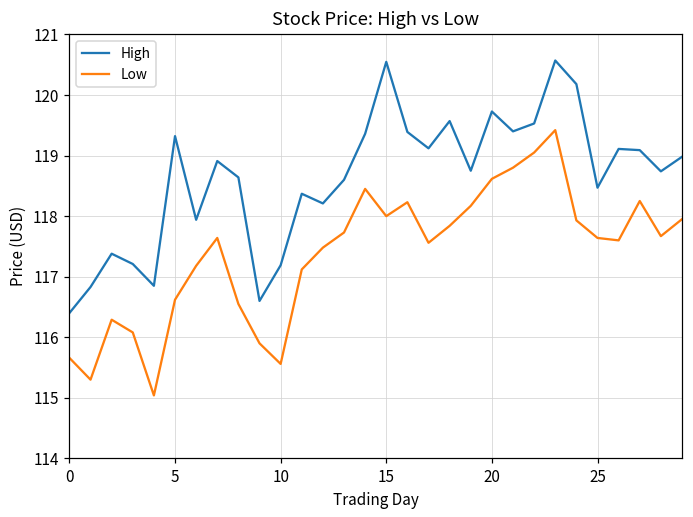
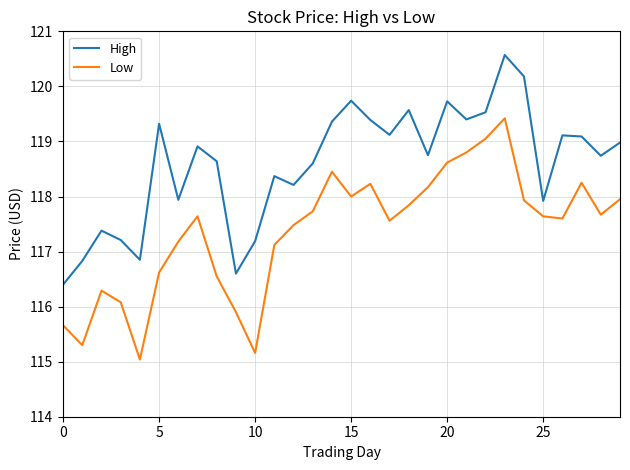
  {
    "High": {
      "0": 116.4,
      "5": 119.3,
      "10": 117.2,
-     "15": 120.5,
+     "15": 119.7,
      "20": 119.7,
-     "25": 118.5
+     "25": 117.9
    },
    "Low": {
      "0": 115.7,
      "5": 116.6,
-     "10": 115.6,
+     "10": 115.2,
      "15": 118.0,
      "20": 118.6,
      "25": 117.6
    }
  }
